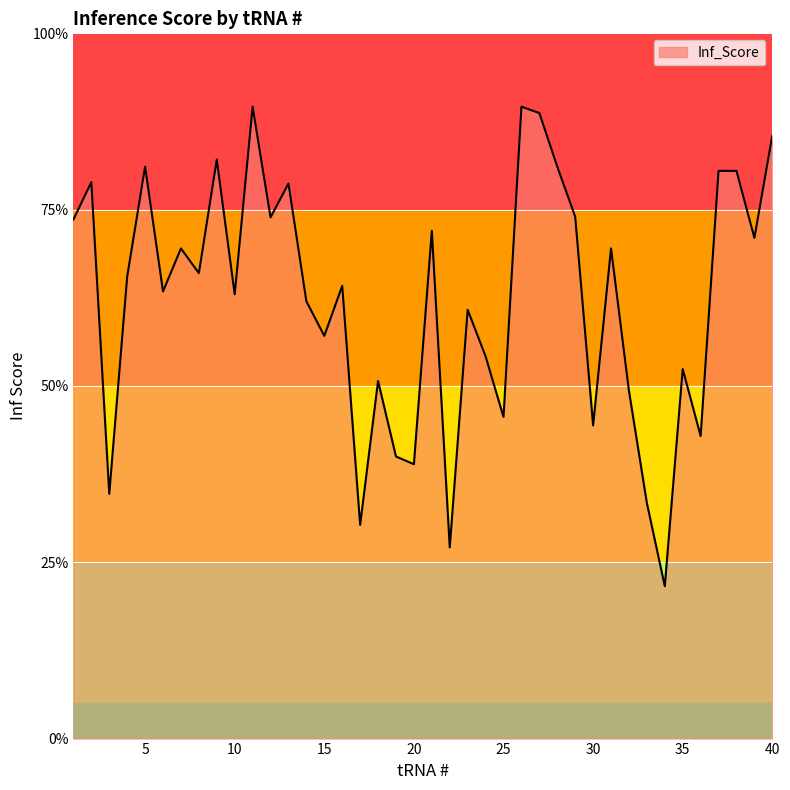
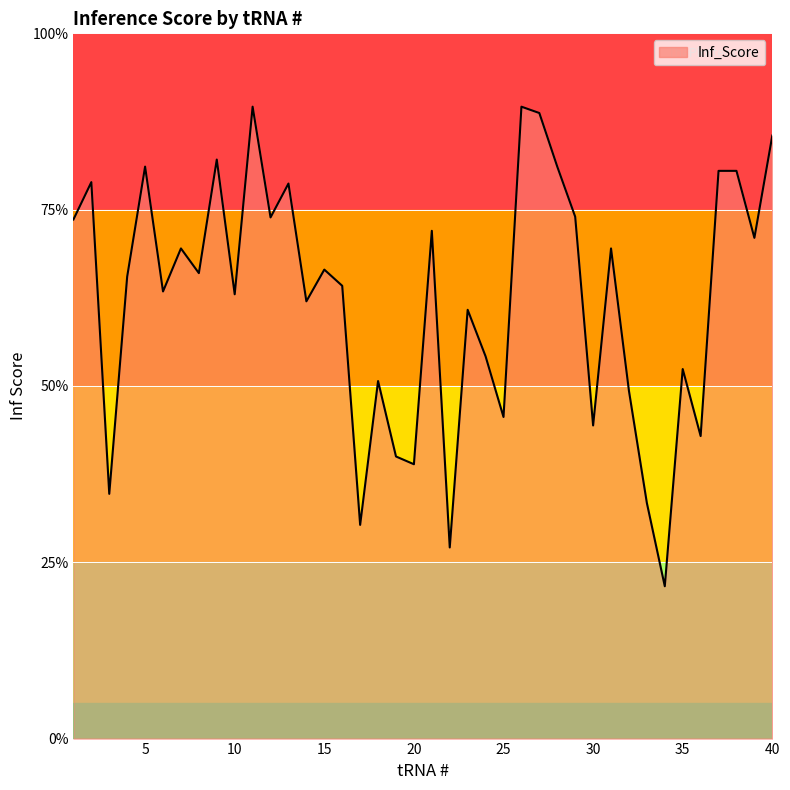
  {
    "5": "81%",
    "10": "63%",
-   "15": "57%",
+   "15": "67%",
    "20": "39%",
    "25": "46%",
    "30": "44%",
    "35": "52%",
    "40": "86%"
  }
